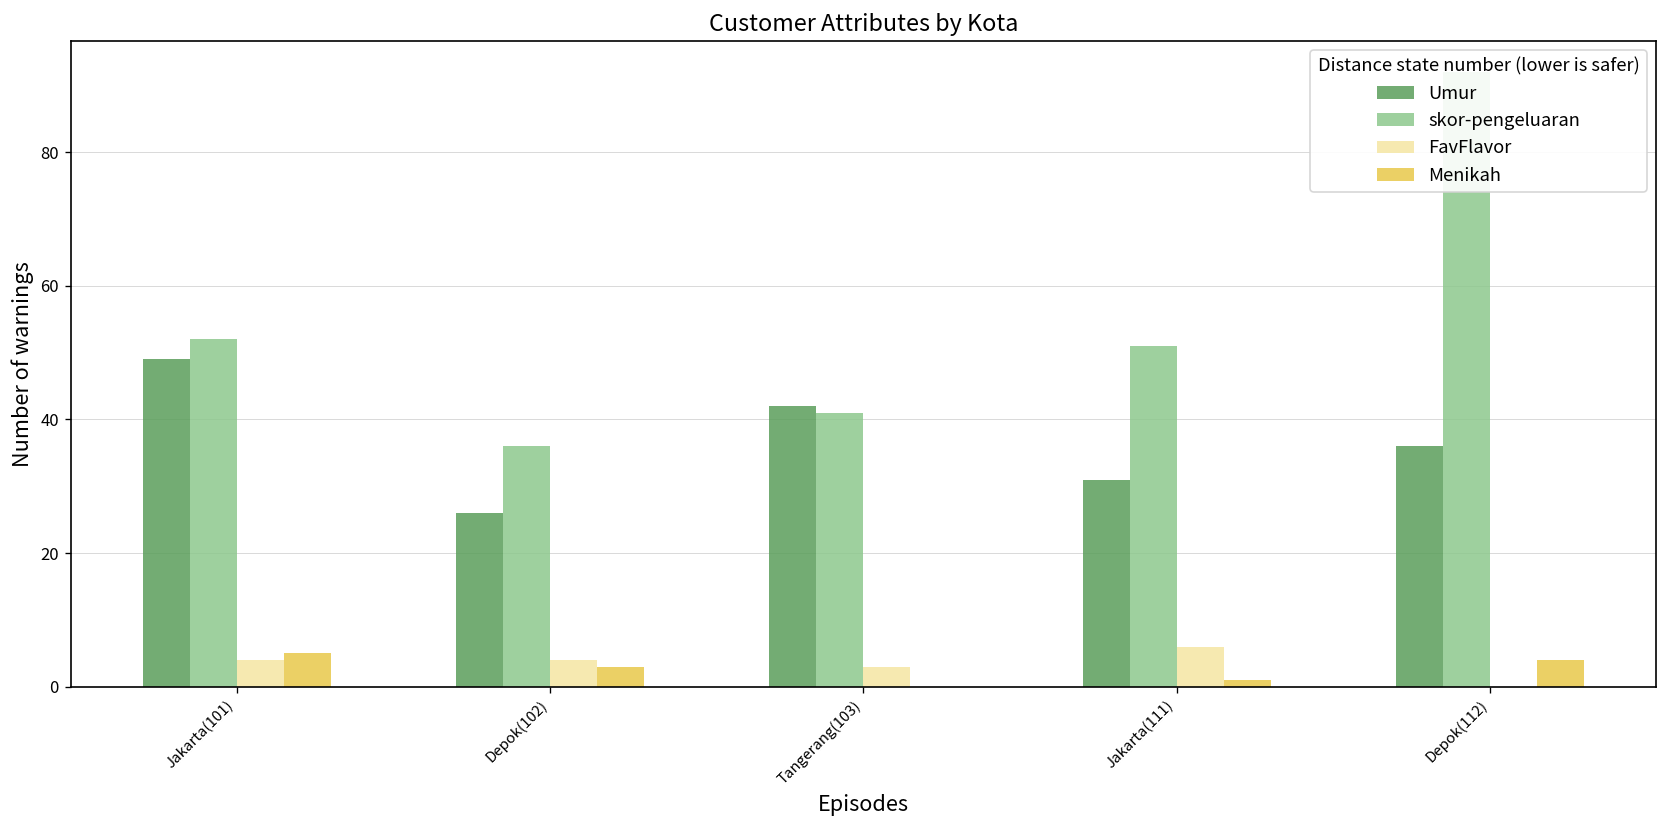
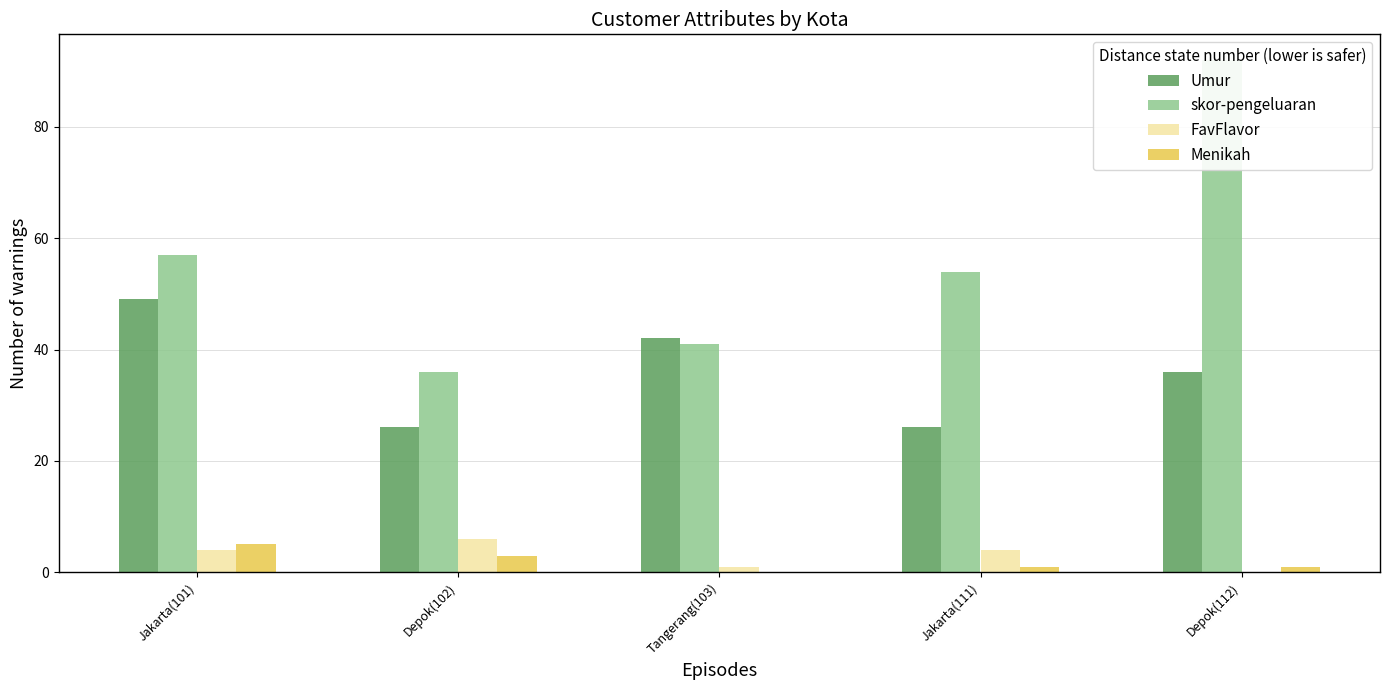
  {
    "Umur": {
      "Jakarta(101)": 49,
      "Depok(102)": 26,
      "Tangerang(103)": 42,
-     "Jakarta(111)": 31,
+     "Jakarta(111)": 26,
      "Depok(112)": 36
    },
    "skor-pengeluaran": {
-     "Jakarta(101)": 52,
+     "Jakarta(101)": 57,
      "Depok(102)": 36,
      "Tangerang(103)": 41,
-     "Jakarta(111)": 51
+     "Jakarta(111)": 54
    },
    "FavFlavor": {
      "Jakarta(101)": 4,
-     "Depok(102)": 4,
-     "Tangerang(103)": 3,
-     "Jakarta(111)": 6,
+     "Depok(102)": 6,
+     "Tangerang(103)": 1,
+     "Jakarta(111)": 4,
      "Depok(112)": 0
    },
    "Menikah": {
      "Jakarta(101)": 5,
      "Depok(102)": 3,
      "Tangerang(103)": 0,
      "Jakarta(111)": 1,
-     "Depok(112)": 4
+     "Depok(112)": 1
    }
  }
